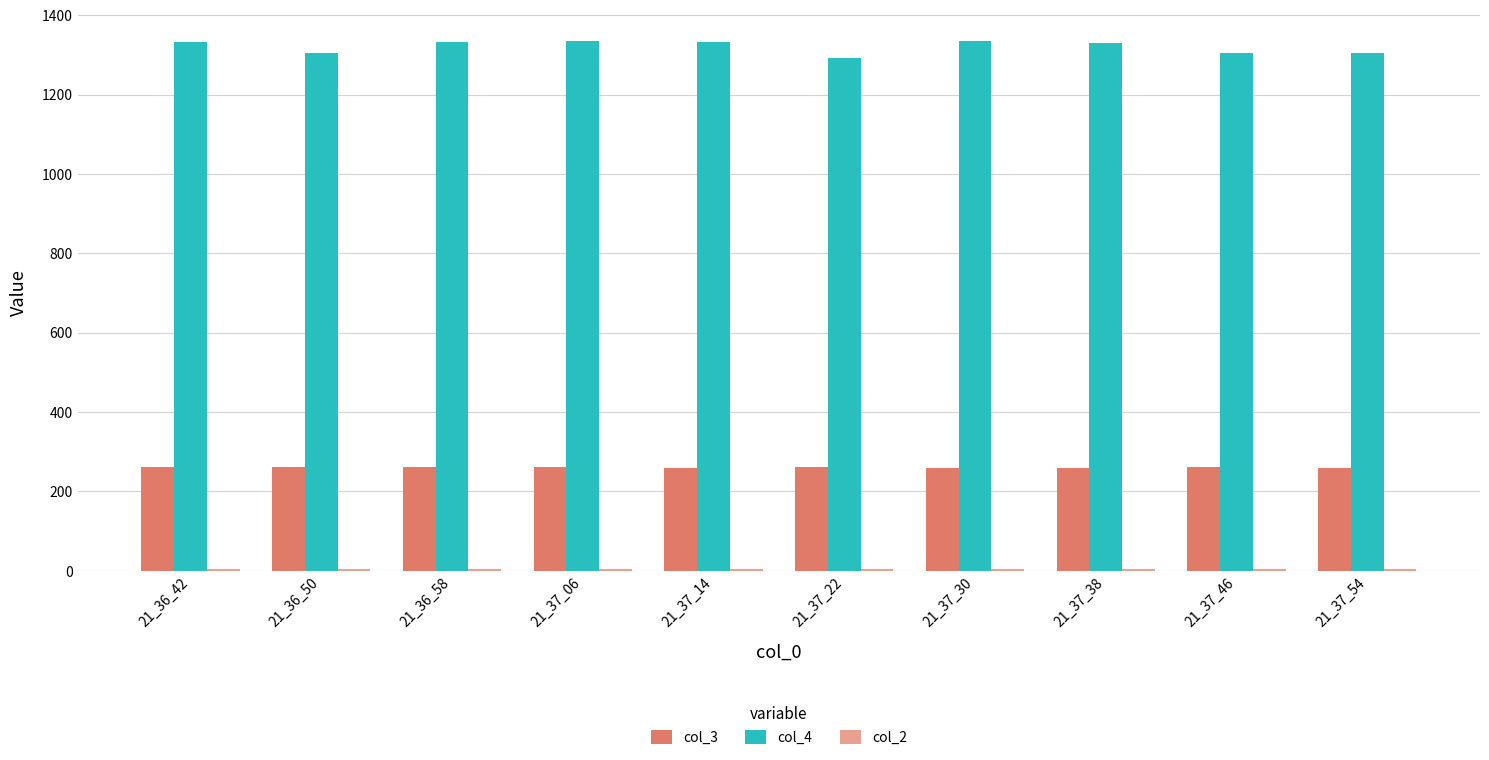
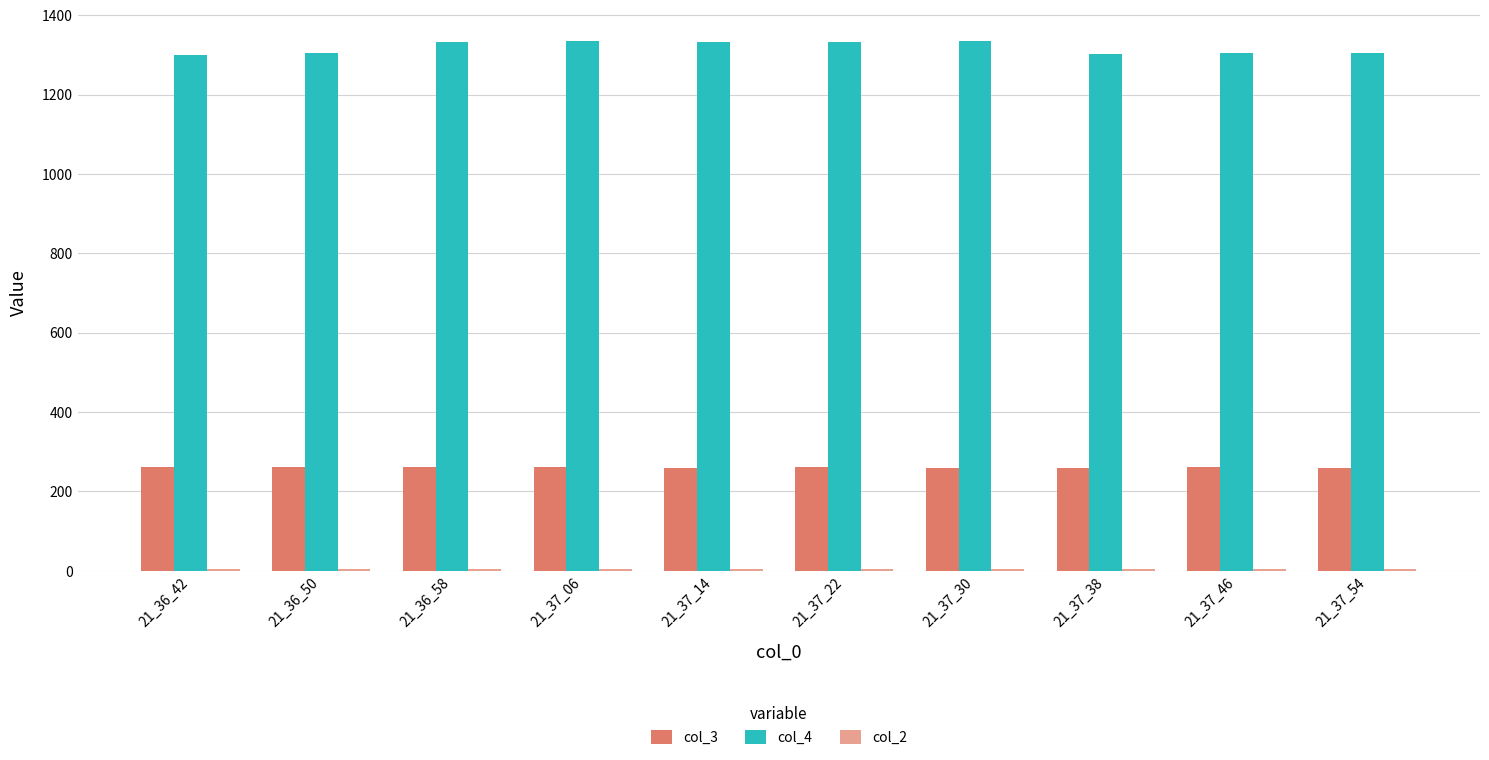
  {
    "col_4": {
-     "21_36_42": 1330,
+     "21_36_42": 1300,
      "21_36_50": 1310,
      "21_36_58": 1330,
      "21_37_06": 1340,
      "21_37_14": 1330,
-     "21_37_22": 1290,
+     "21_37_22": 1330,
      "21_37_30": 1330,
-     "21_37_38": 1330,
+     "21_37_38": 1300,
      "21_37_46": 1300,
      "21_37_54": 1300
    }
  }
